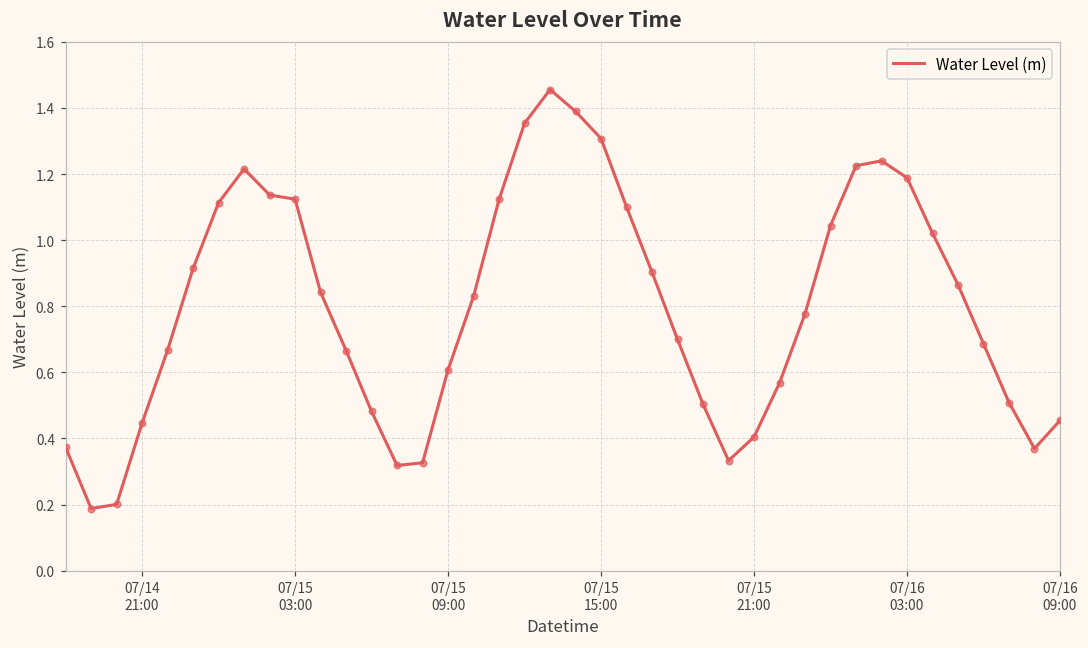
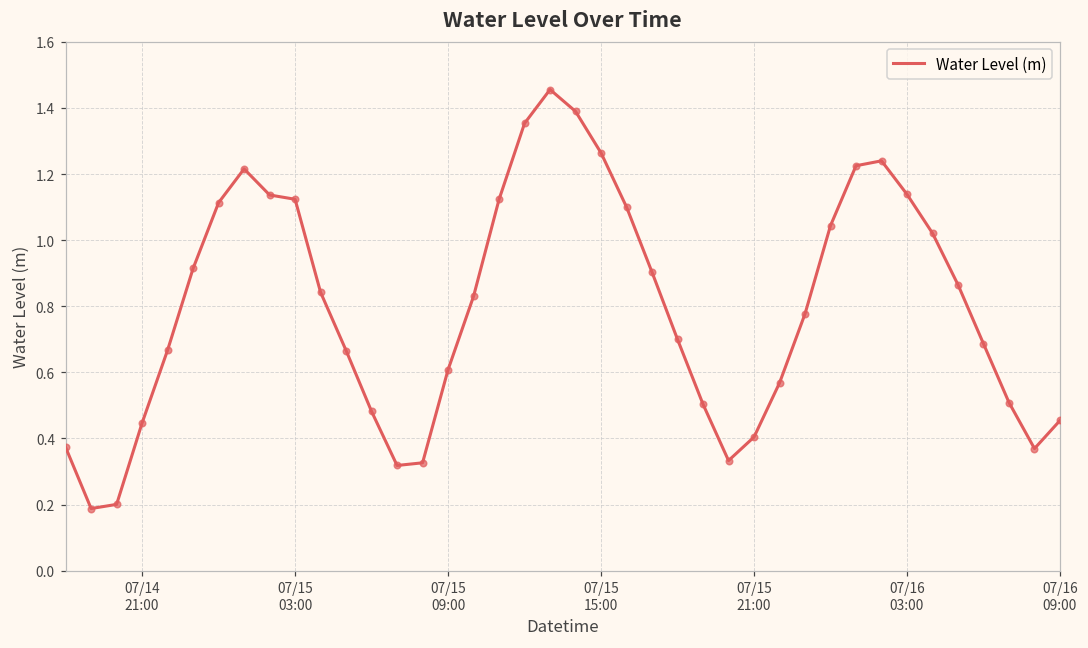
  {
    "07/14 21:00": 0.45,
    "07/15 03:00": 1.12,
    "07/15 09:00": 0.61,
-   "07/15 15:00": 1.31,
+   "07/15 15:00": 1.26,
    "07/15 21:00": 0.40,
-   "07/16 03:00": 1.19,
+   "07/16 03:00": 1.14,
    "07/16 09:00": 0.45
  }
